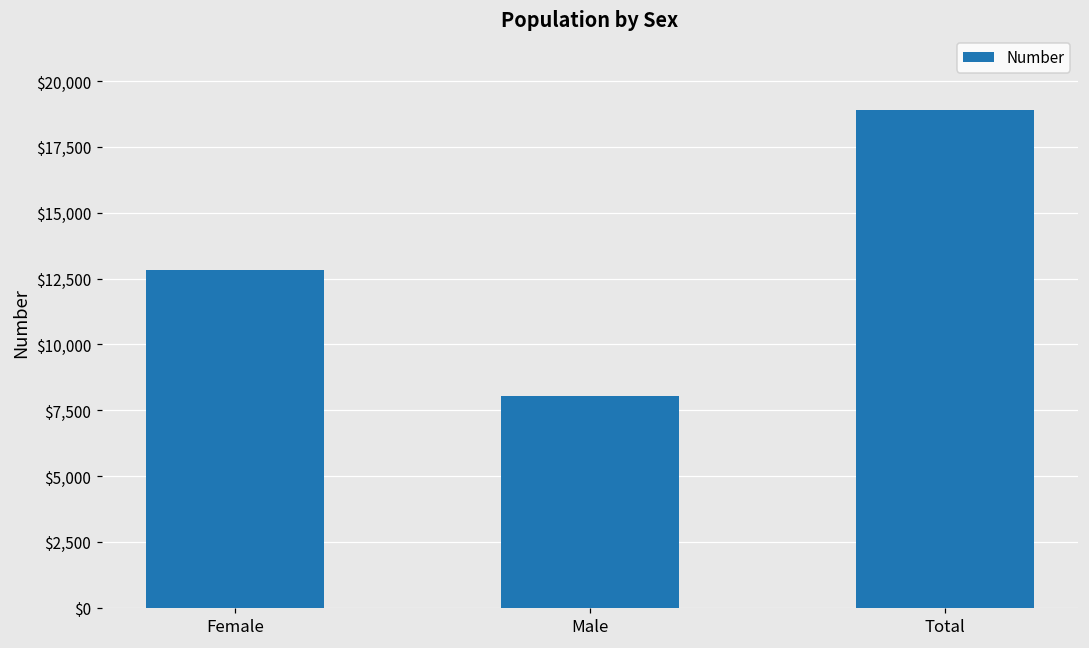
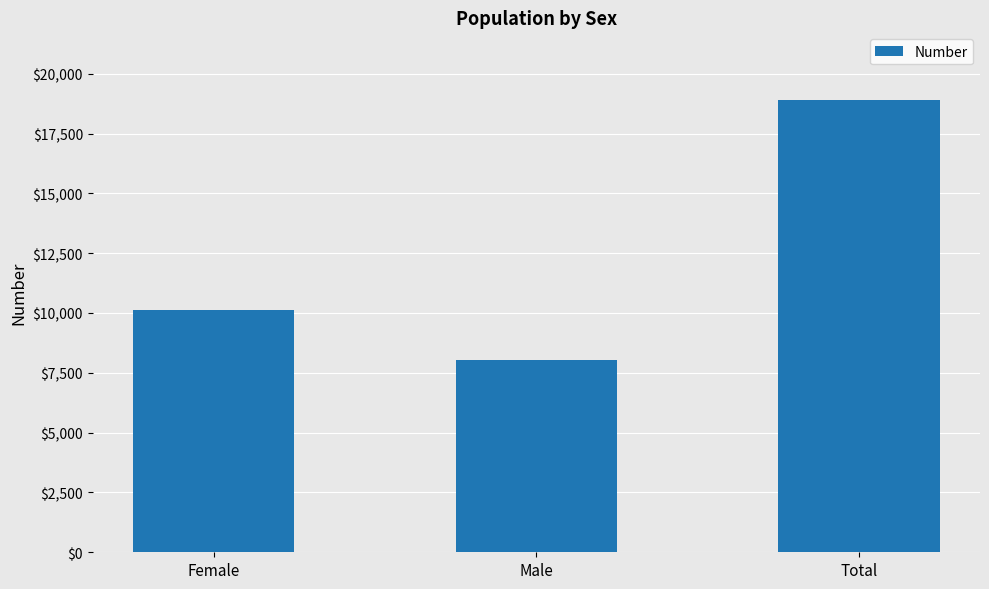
  {
-   "Female": "$12,800",
+   "Female": "$10,100",
    "Male": "$8,100",
    "Total": "$18,900"
  }
